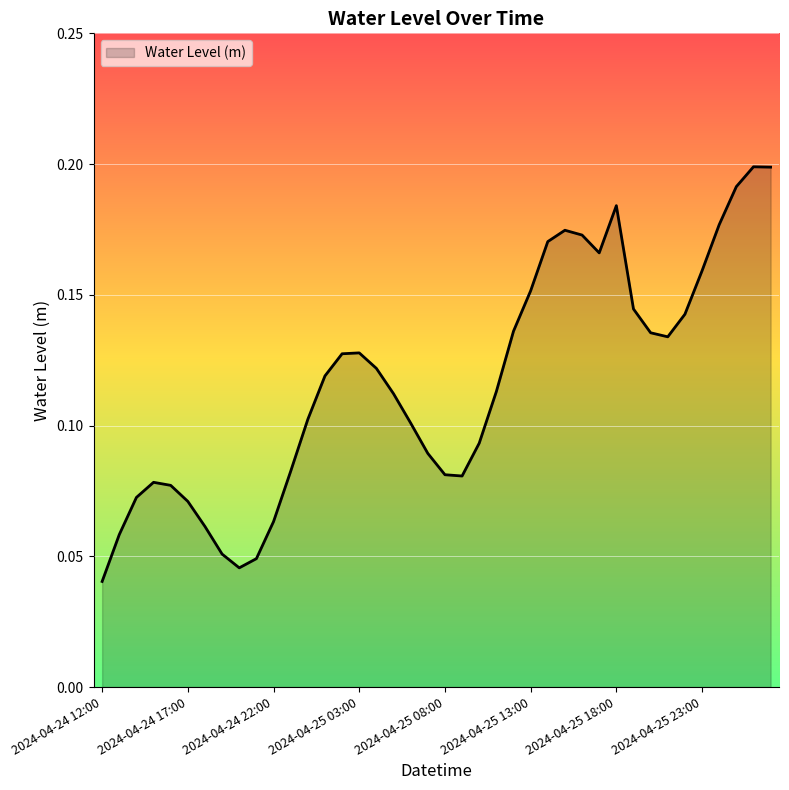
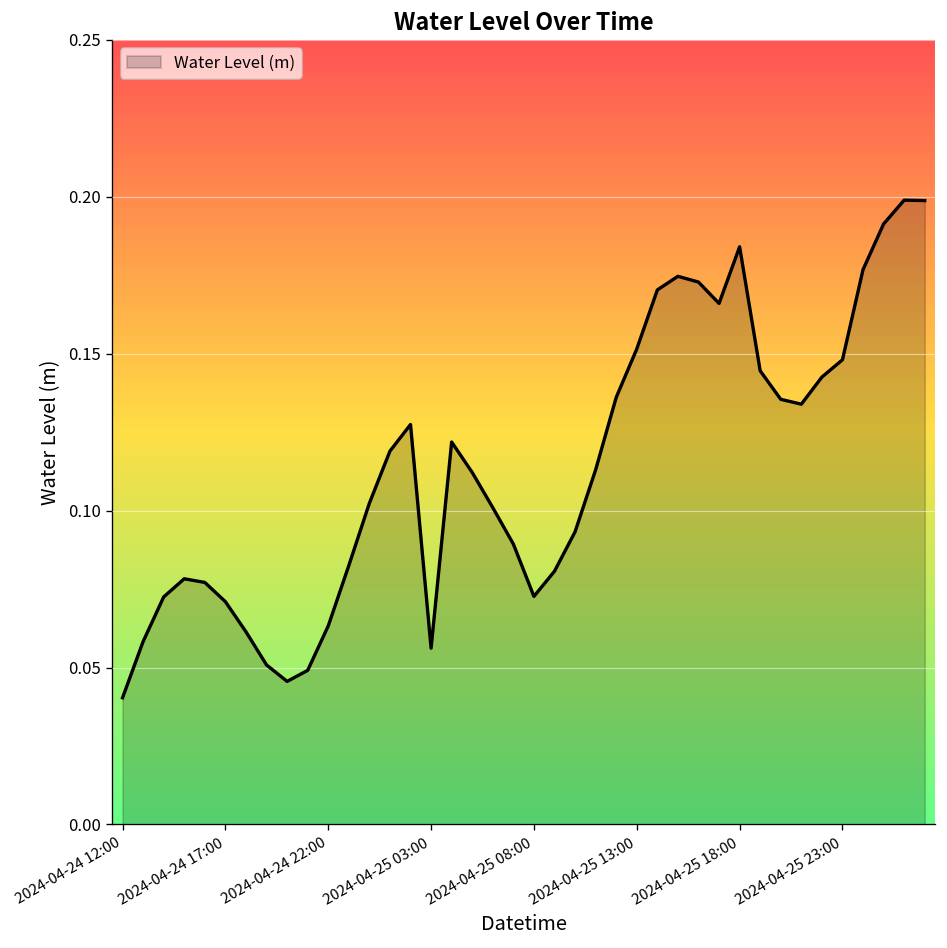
  {
    "2024-04-24 12:00": 0.040,
    "2024-04-24 17:00": 0.071,
    "2024-04-24 22:00": 0.063,
-   "2024-04-25 03:00": 0.128,
-   "2024-04-25 08:00": 0.081,
+   "2024-04-25 03:00": 0.056,
+   "2024-04-25 08:00": 0.073,
    "2024-04-25 13:00": 0.152,
    "2024-04-25 18:00": 0.184,
-   "2024-04-25 23:00": 0.159
+   "2024-04-25 23:00": 0.148
  }
